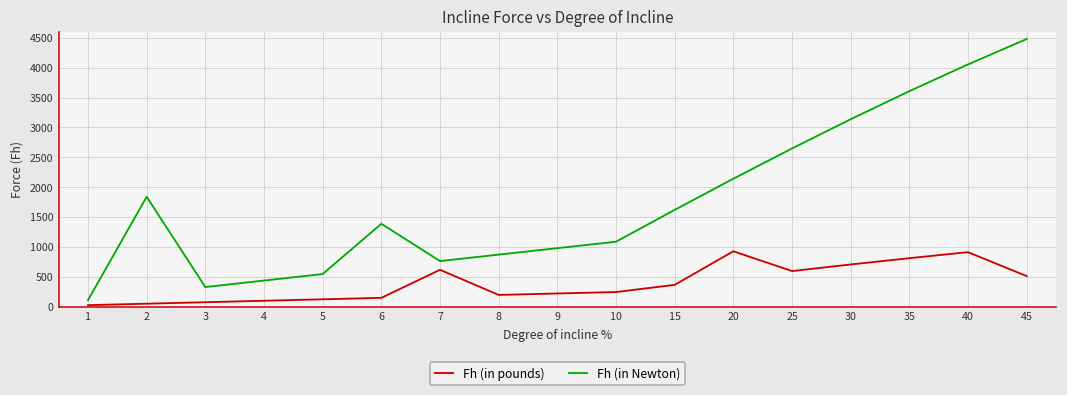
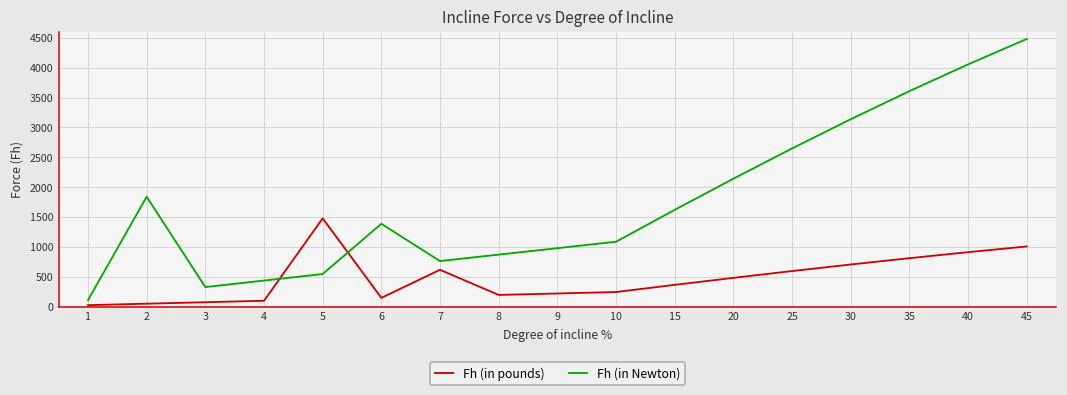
  {
    "Fh (in pounds)": {
      "1": 0,
      "2": 0,
      "3": 100,
      "4": 100,
-     "5": 100,
+     "5": 1500,
      "6": 100,
      "7": 600,
      "8": 200,
      "9": 200,
      "10": 200,
      "15": 400,
-     "20": 900,
+     "20": 500,
      "25": 600,
      "30": 700,
      "35": 800,
      "40": 900,
-     "45": 500
+     "45": 1000
    },
    "Fh (in Newton)": {
      "1": 100,
      "2": 1800,
      "3": 300,
      "4": 400,
      "5": 500,
      "6": 1400,
      "7": 800,
      "8": 900,
      "9": 1000,
      "10": 1100,
      "15": 1600,
      "20": 2100,
      "25": 2600,
      "30": 3100,
      "35": 3600,
      "40": 4100,
      "45": 4500
    }
  }
